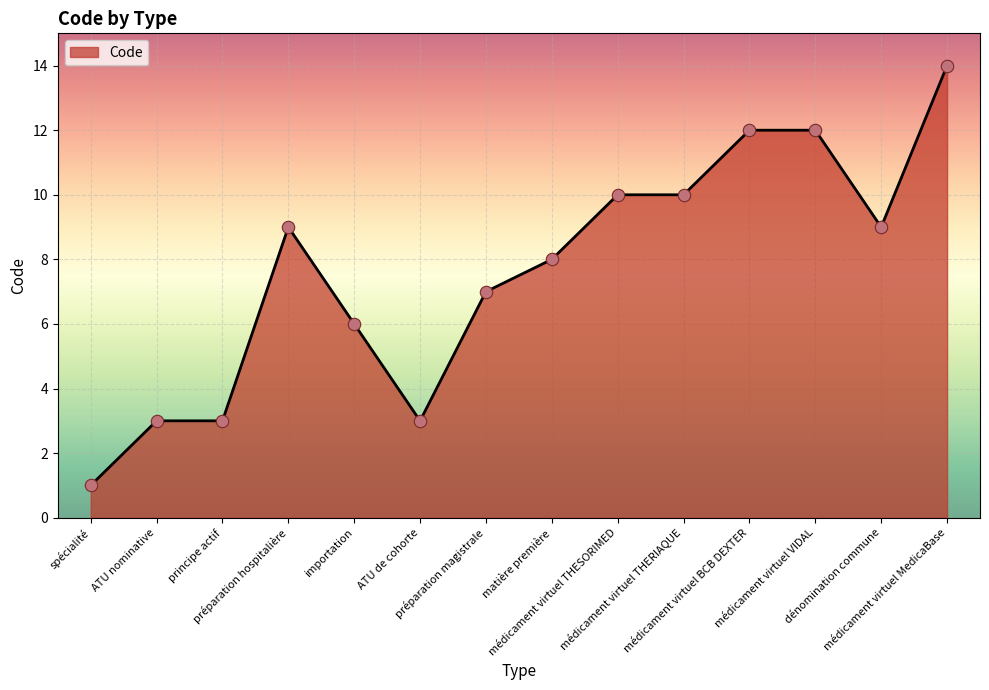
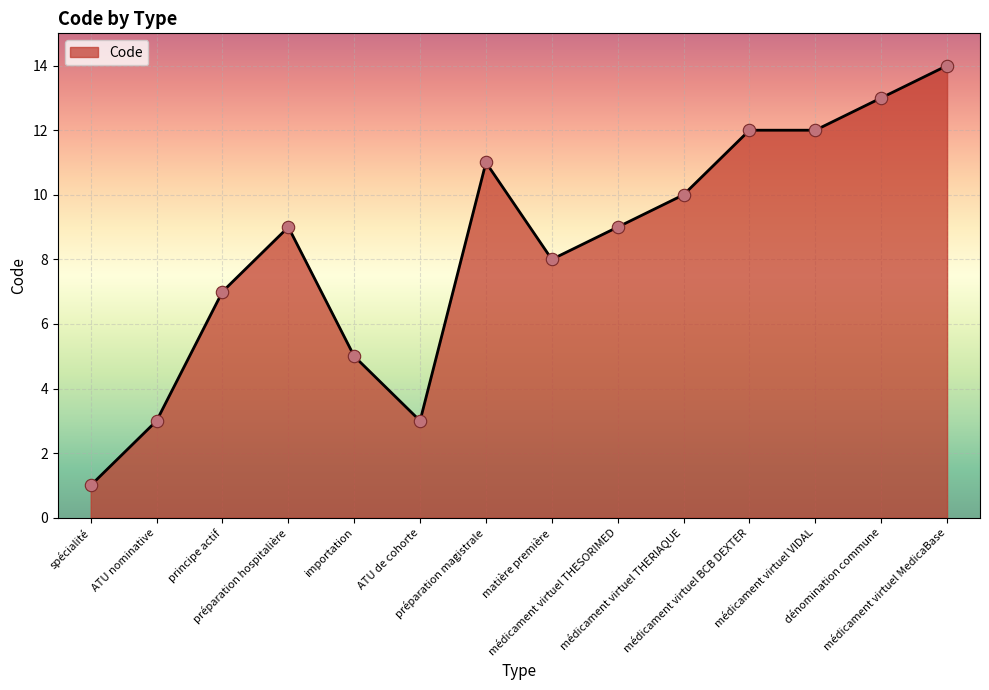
  {
    "spécialité": 1,
    "ATU nominative": 3,
-   "principe actif": 3,
+   "principe actif": 7,
    "préparation hospitalière": 9,
-   "importation": 6,
+   "importation": 5,
    "ATU de cohorte": 3,
-   "préparation magistrale": 7,
+   "préparation magistrale": 11,
    "matière première": 8,
-   "médicament virtuel THESORIMED": 10,
+   "médicament virtuel THESORIMED": 9,
    "médicament virtuel THERIAQUE": 10,
    "médicament virtuel BCB DEXTER": 12,
    "médicament virtuel VIDAL": 12,
-   "dénomination commune": 9,
+   "dénomination commune": 13,
    "médicament virtuel MedicaBase": 14
  }
